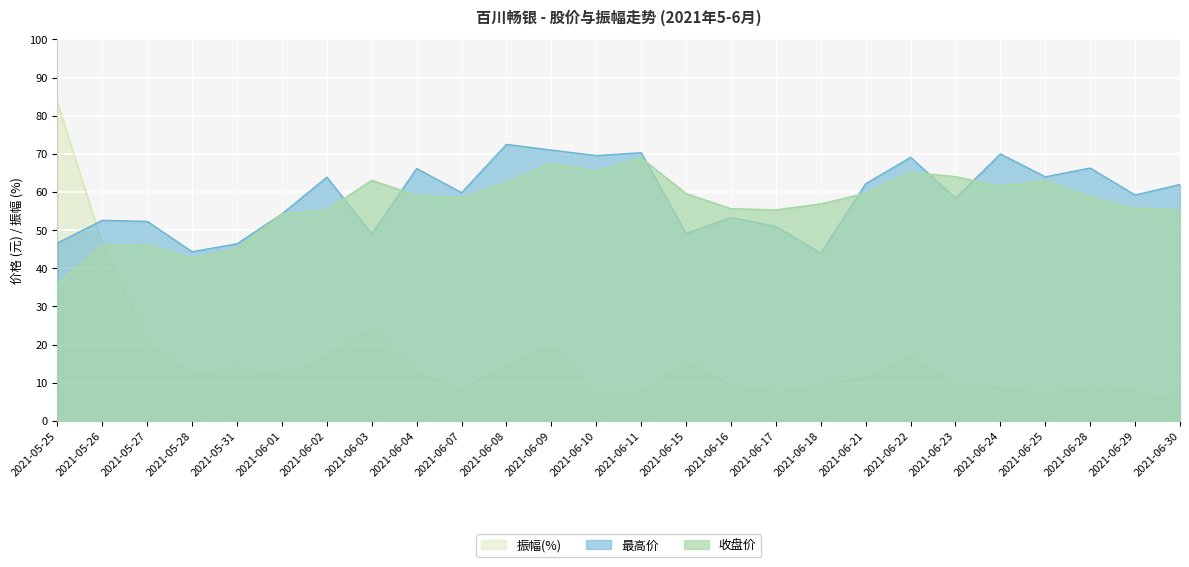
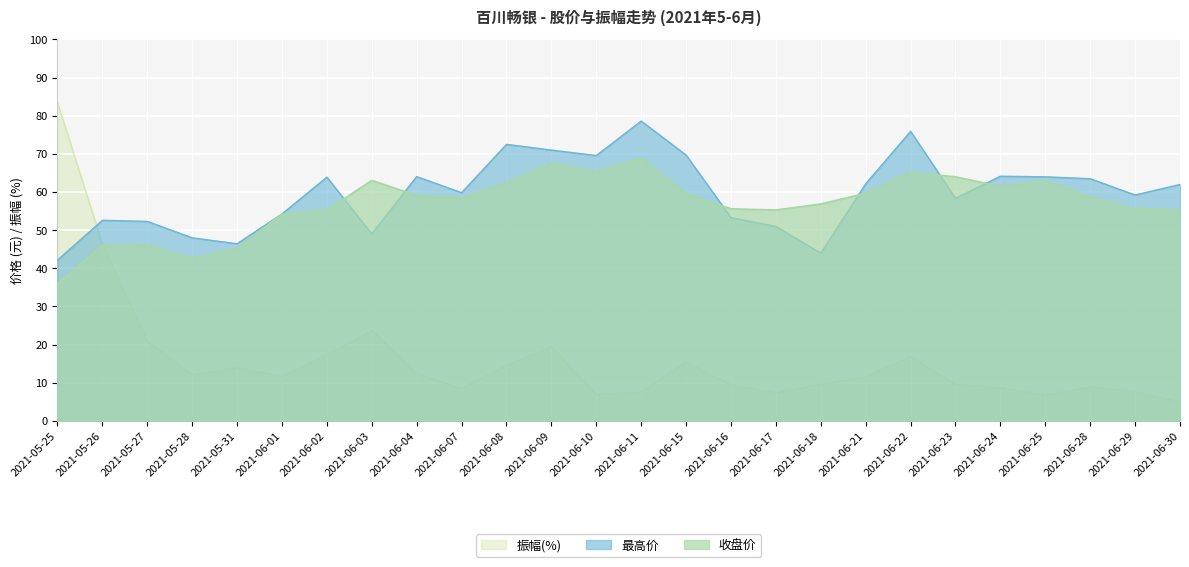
  {
    "最高价": {
-     "2021-05-25": 47,
+     "2021-05-25": 42,
      "2021-05-26": 53,
      "2021-05-27": 52,
-     "2021-05-28": 44,
+     "2021-05-28": 48,
      "2021-05-31": 46,
      "2021-06-02": 64,
      "2021-06-03": 49,
-     "2021-06-04": 66,
+     "2021-06-04": 64,
      "2021-06-07": 60,
      "2021-06-08": 72,
      "2021-06-09": 71,
      "2021-06-10": 70,
-     "2021-06-11": 70,
-     "2021-06-15": 49,
+     "2021-06-11": 79,
+     "2021-06-15": 70,
      "2021-06-16": 53,
      "2021-06-17": 51,
      "2021-06-18": 44,
      "2021-06-21": 62,
-     "2021-06-22": 69,
+     "2021-06-22": 76,
      "2021-06-23": 58,
-     "2021-06-24": 70,
+     "2021-06-24": 64,
      "2021-06-25": 64,
-     "2021-06-28": 66,
+     "2021-06-28": 63,
      "2021-06-29": 59,
      "2021-06-30": 62
    }
  }
